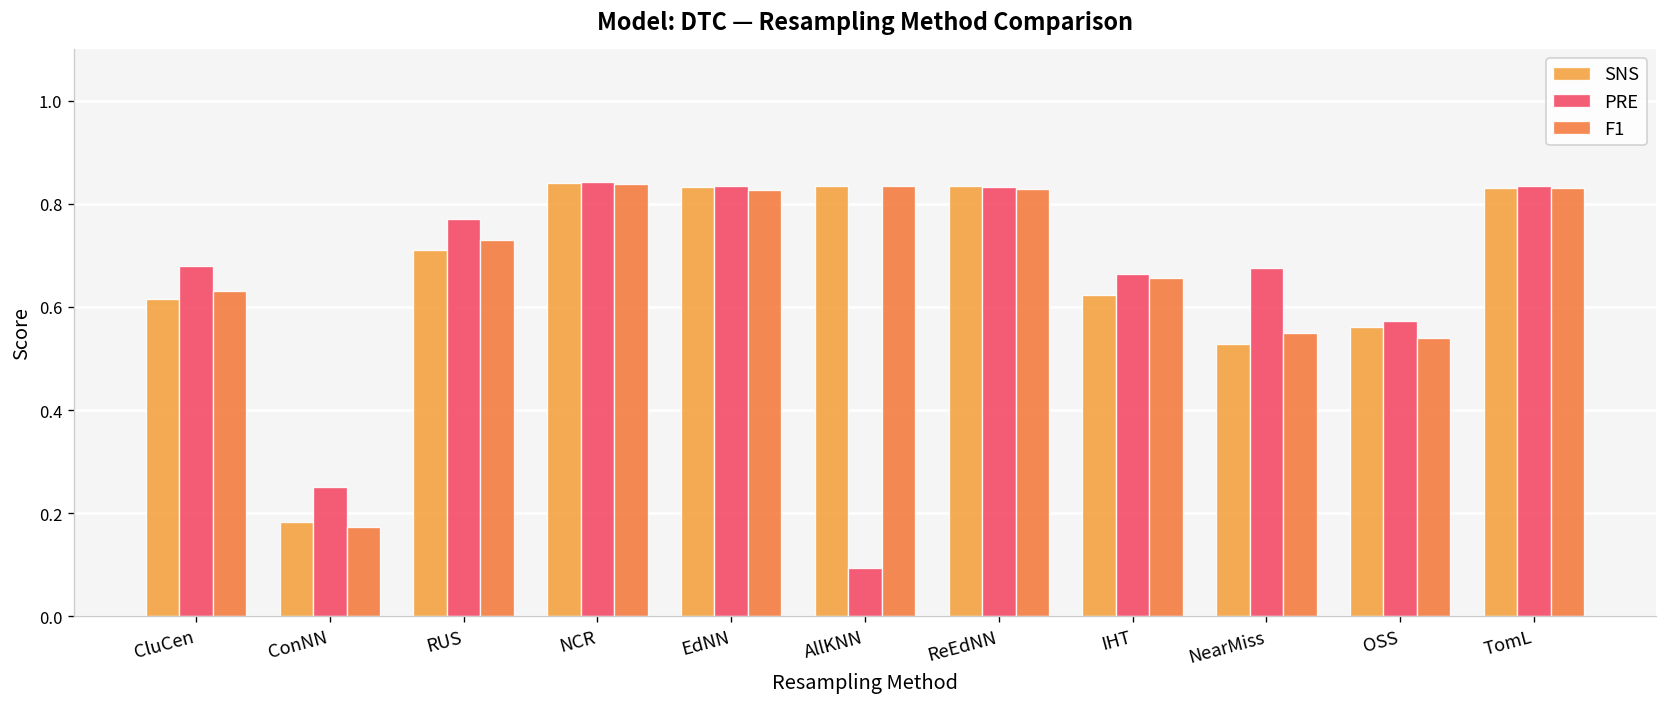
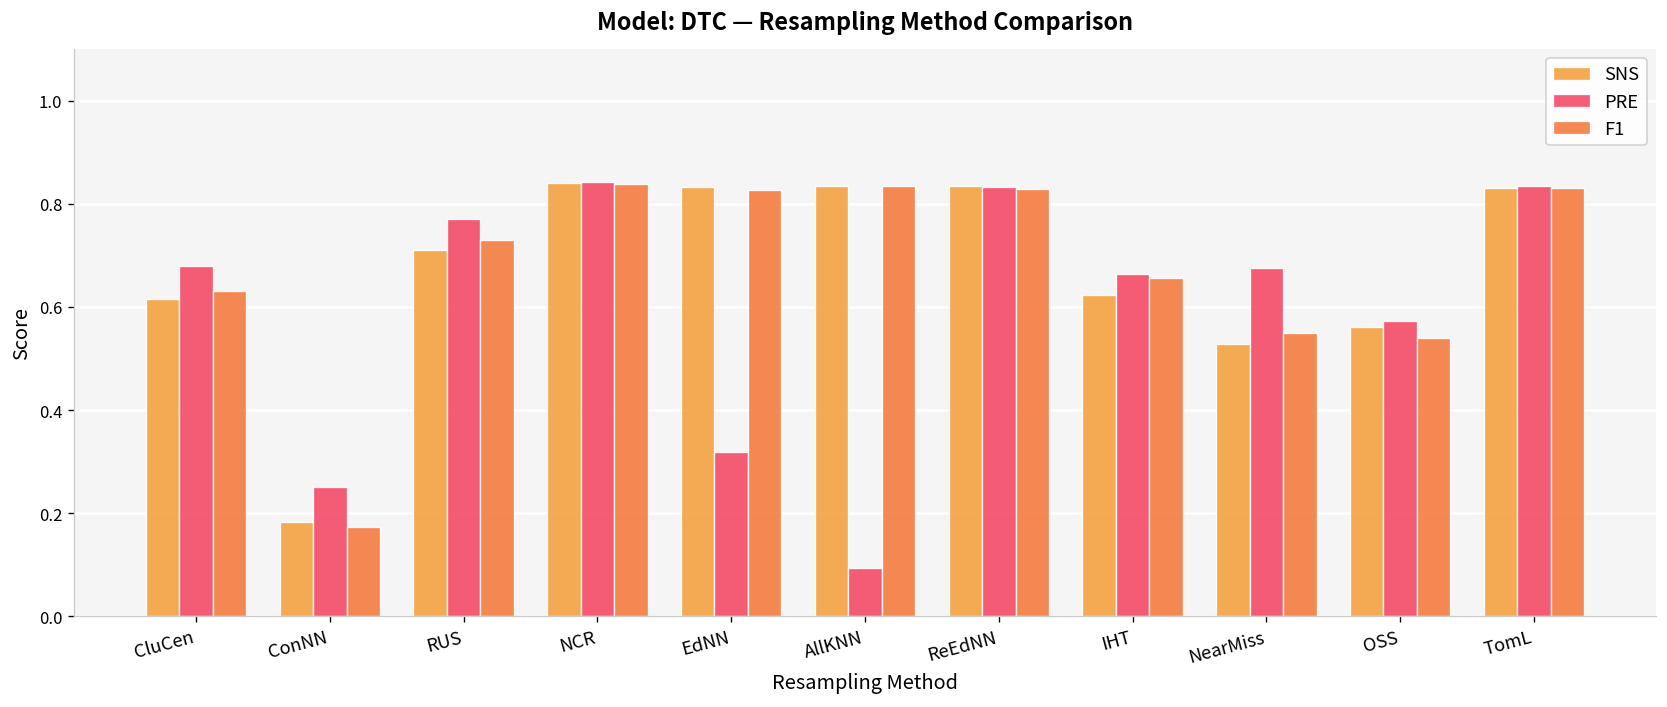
  {
    "PRE": {
      "CluCen": 0.68,
      "ConNN": 0.25,
      "RUS": 0.77,
      "NCR": 0.84,
-     "EdNN": 0.83,
+     "EdNN": 0.32,
      "AllKNN": 0.09,
      "ReEdNN": 0.83,
      "IHT": 0.66,
      "NearMiss": 0.68,
      "OSS": 0.57,
      "TomL": 0.83
    }
  }
